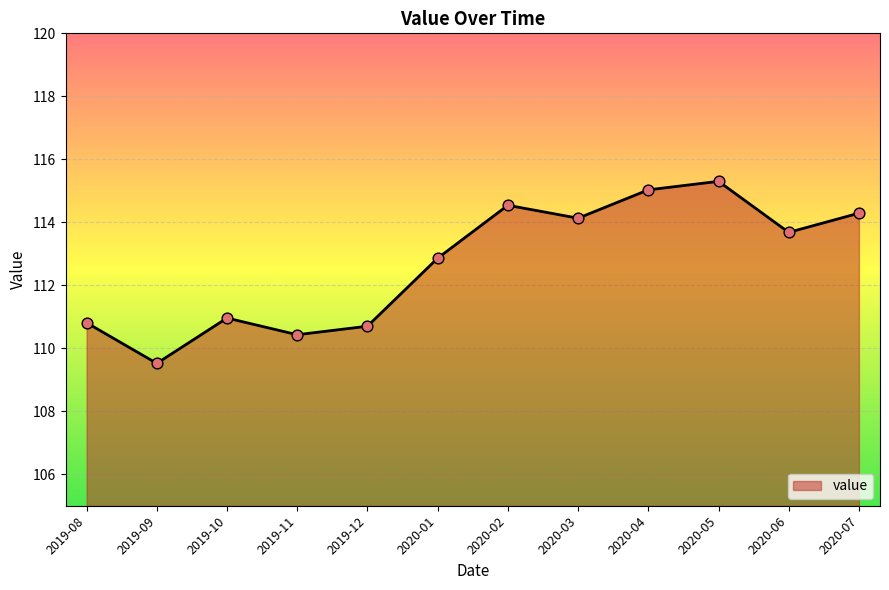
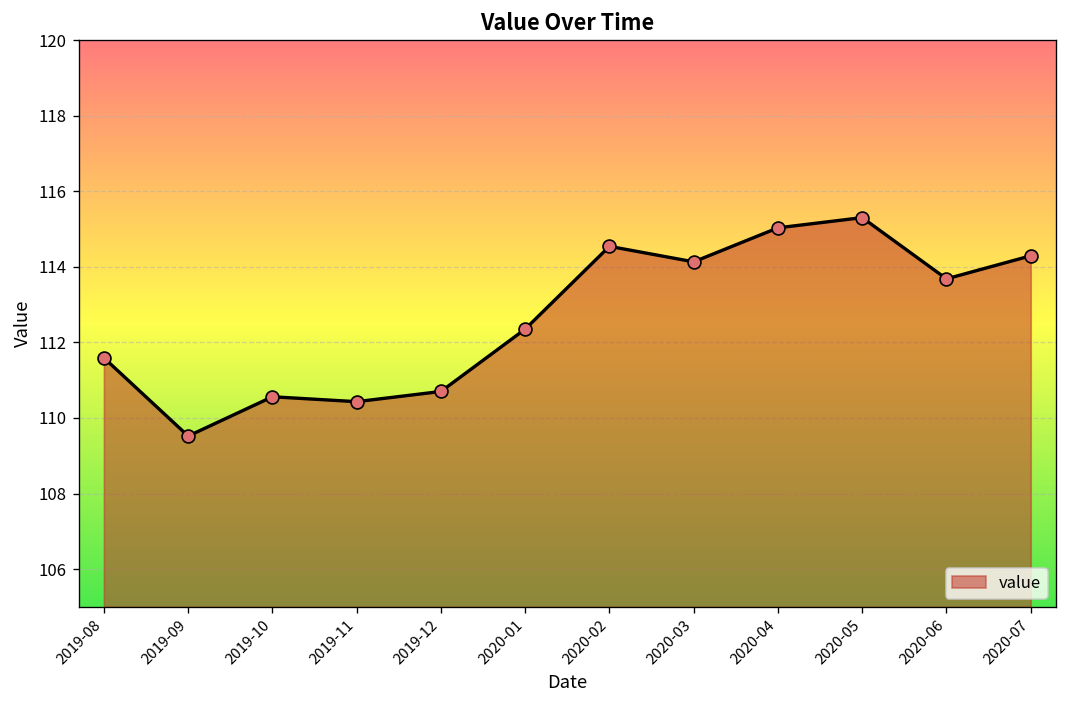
  {
-   "2019-08": 110.8,
+   "2019-08": 111.6,
    "2019-09": 109.5,
-   "2019-10": 111.0,
+   "2019-10": 110.6,
    "2019-11": 110.4,
    "2019-12": 110.7,
-   "2020-01": 112.9,
+   "2020-01": 112.4,
    "2020-02": 114.5,
    "2020-03": 114.1,
    "2020-04": 115.0,
    "2020-05": 115.3,
    "2020-06": 113.7,
    "2020-07": 114.3
  }
